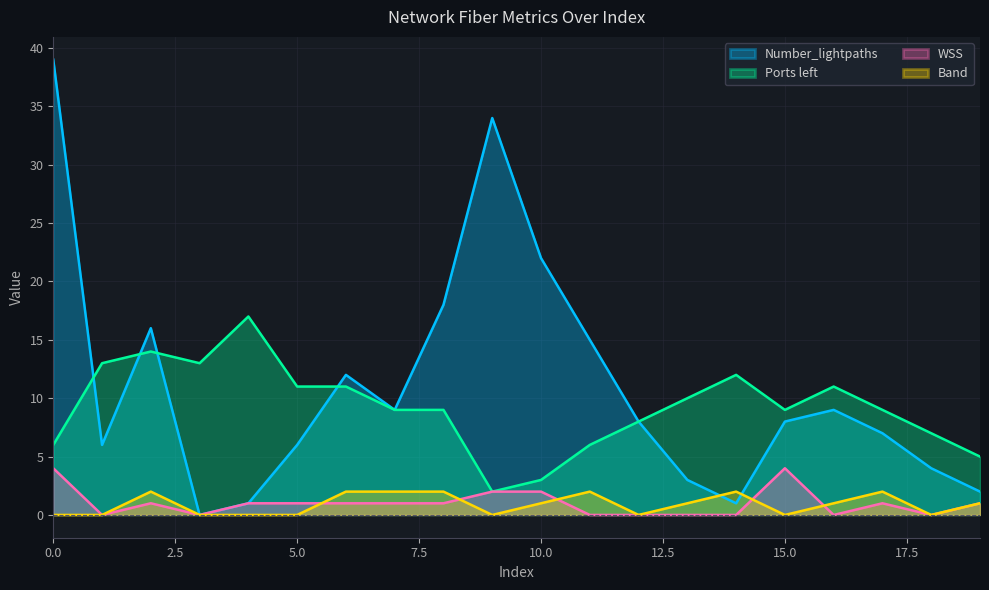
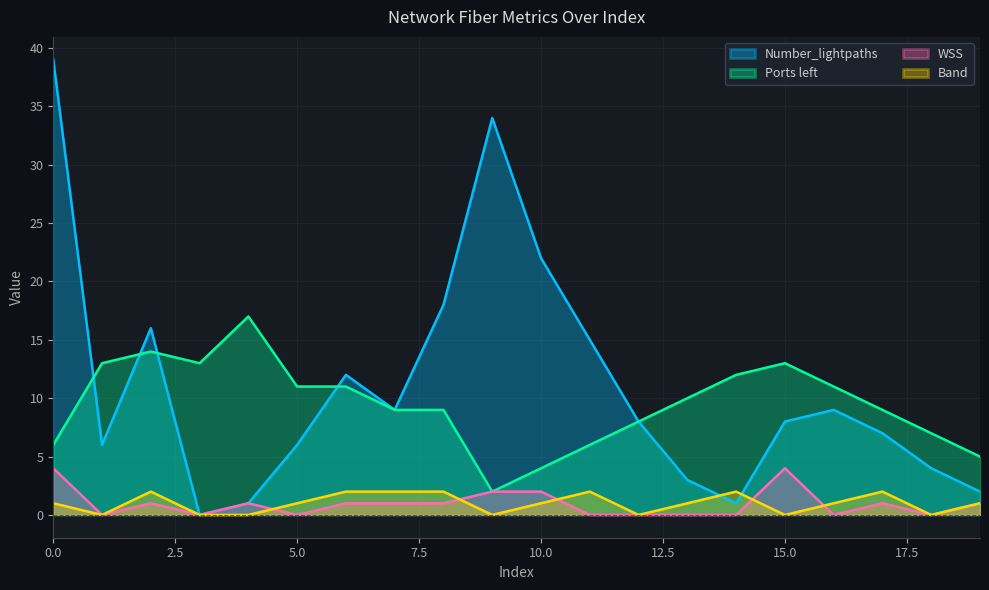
  {
    "Number_lightpaths": {
      "0.0": 39,
      "5.0": 6,
      "10.0": 22,
      "15.0": 8
    },
    "Ports left": {
      "0.0": 6,
      "5.0": 11,
-     "10.0": 3,
-     "15.0": 9
+     "10.0": 4,
+     "15.0": 13
    },
    "WSS": {
      "0.0": 4,
-     "5.0": 1,
+     "5.0": 0,
      "10.0": 2,
      "15.0": 4
    },
    "Band": {
-     "0.0": 0,
-     "5.0": 0,
+     "0.0": 1,
+     "5.0": 1,
      "10.0": 1,
      "15.0": 0
    }
  }
